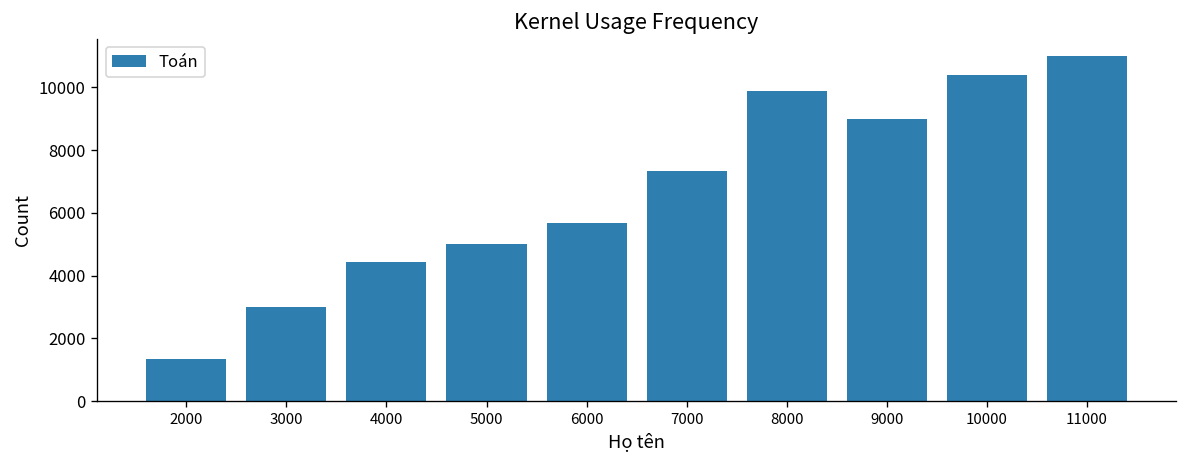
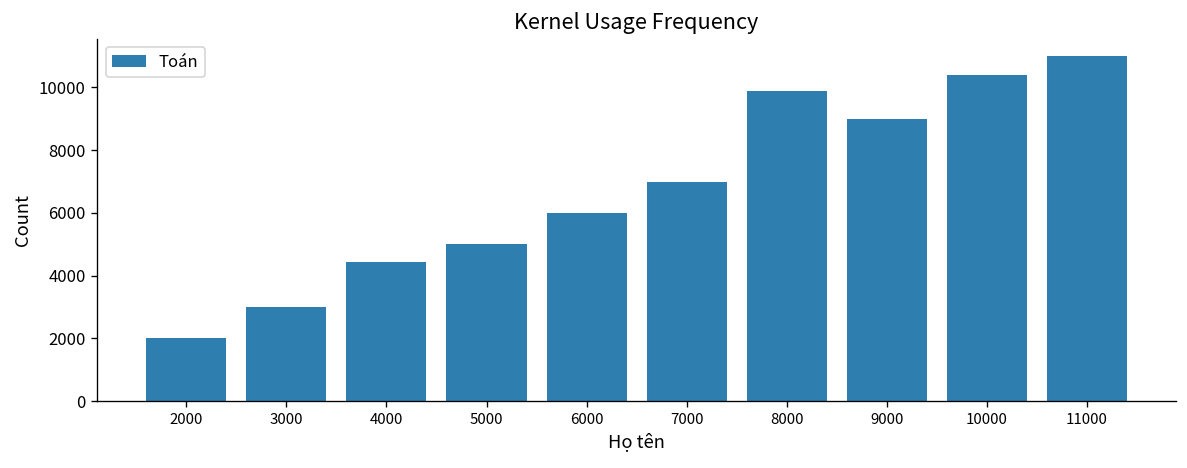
  {
-   "2000": 1300,
+   "2000": 2000,
    "3000": 3000,
    "4000": 4400,
    "5000": 5000,
-   "6000": 5700,
-   "7000": 7300,
+   "6000": 6000,
+   "7000": 7000,
    "8000": 9900,
    "9000": 9000,
    "10000": 10400,
    "11000": 11000
  }
